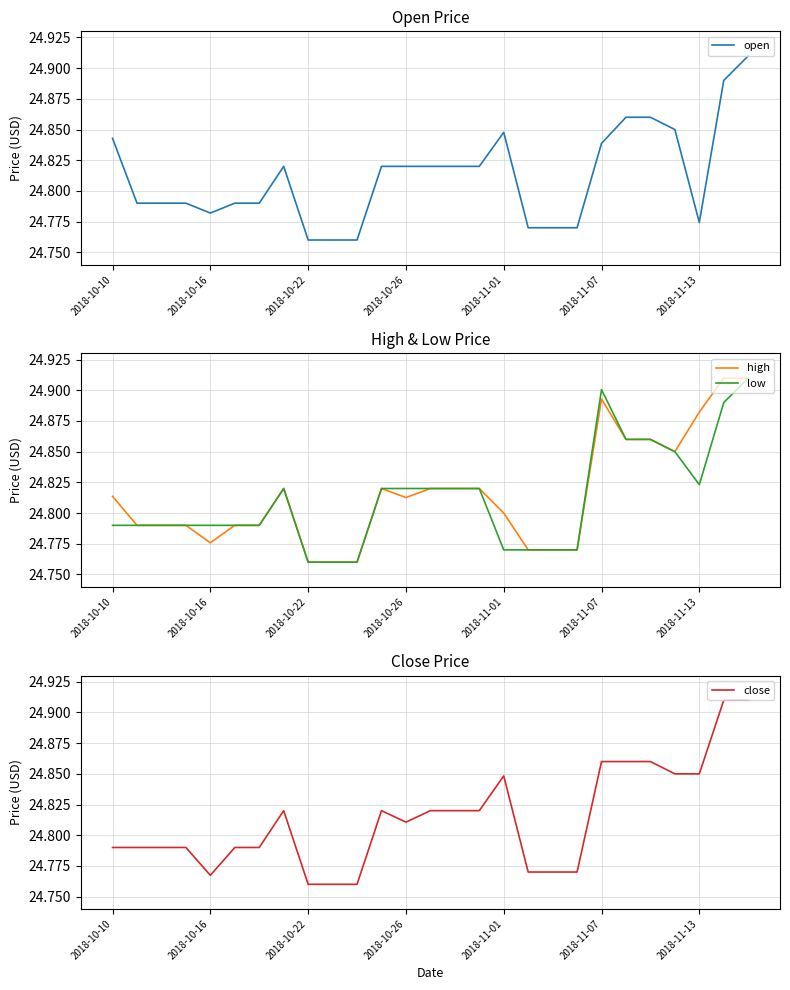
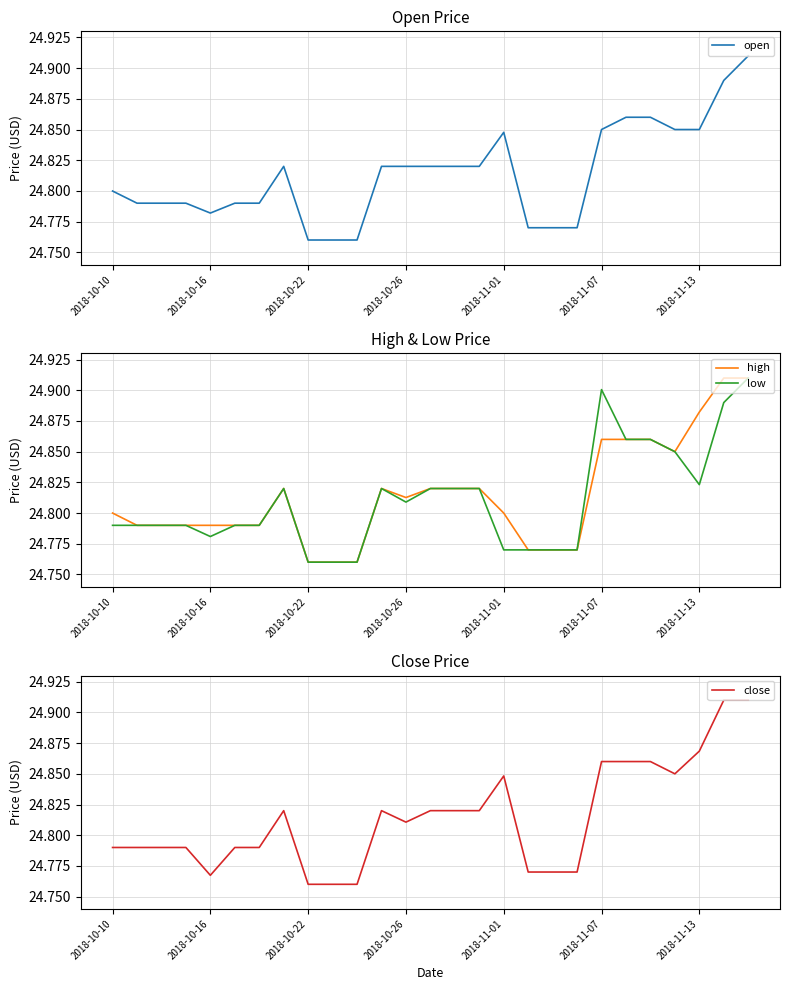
  {
    "Open Price": {
-     "2018-10-10": 24.843,
+     "2018-10-10": 24.800,
      "2018-10-16": 24.782,
      "2018-10-22": 24.760,
      "2018-10-26": 24.820,
      "2018-11-01": 24.848,
-     "2018-11-07": 24.839,
-     "2018-11-13": 24.774
+     "2018-11-07": 24.850,
+     "2018-11-13": 24.850
    },
    "High & Low Price": {
      "high": {
-       "2018-10-10": 24.814,
-       "2018-10-16": 24.776,
+       "2018-10-10": 24.800,
+       "2018-10-16": 24.790,
        "2018-10-26": 24.813,
        "2018-11-01": 24.800,
-       "2018-11-07": 24.893,
+       "2018-11-07": 24.860,
        "2018-11-13": 24.882
      },
      "low": {
        "2018-10-10": 24.790,
-       "2018-10-16": 24.790,
-       "2018-10-26": 24.820,
+       "2018-10-16": 24.781,
+       "2018-10-26": 24.809,
        "2018-11-01": 24.770,
        "2018-11-07": 24.901,
        "2018-11-13": 24.823
      }
    },
    "Close Price": {
      "2018-10-10": 24.790,
      "2018-10-16": 24.767,
      "2018-10-22": 24.760,
      "2018-10-26": 24.811,
      "2018-11-01": 24.848,
      "2018-11-07": 24.860,
-     "2018-11-13": 24.850
+     "2018-11-13": 24.868
    }
  }
